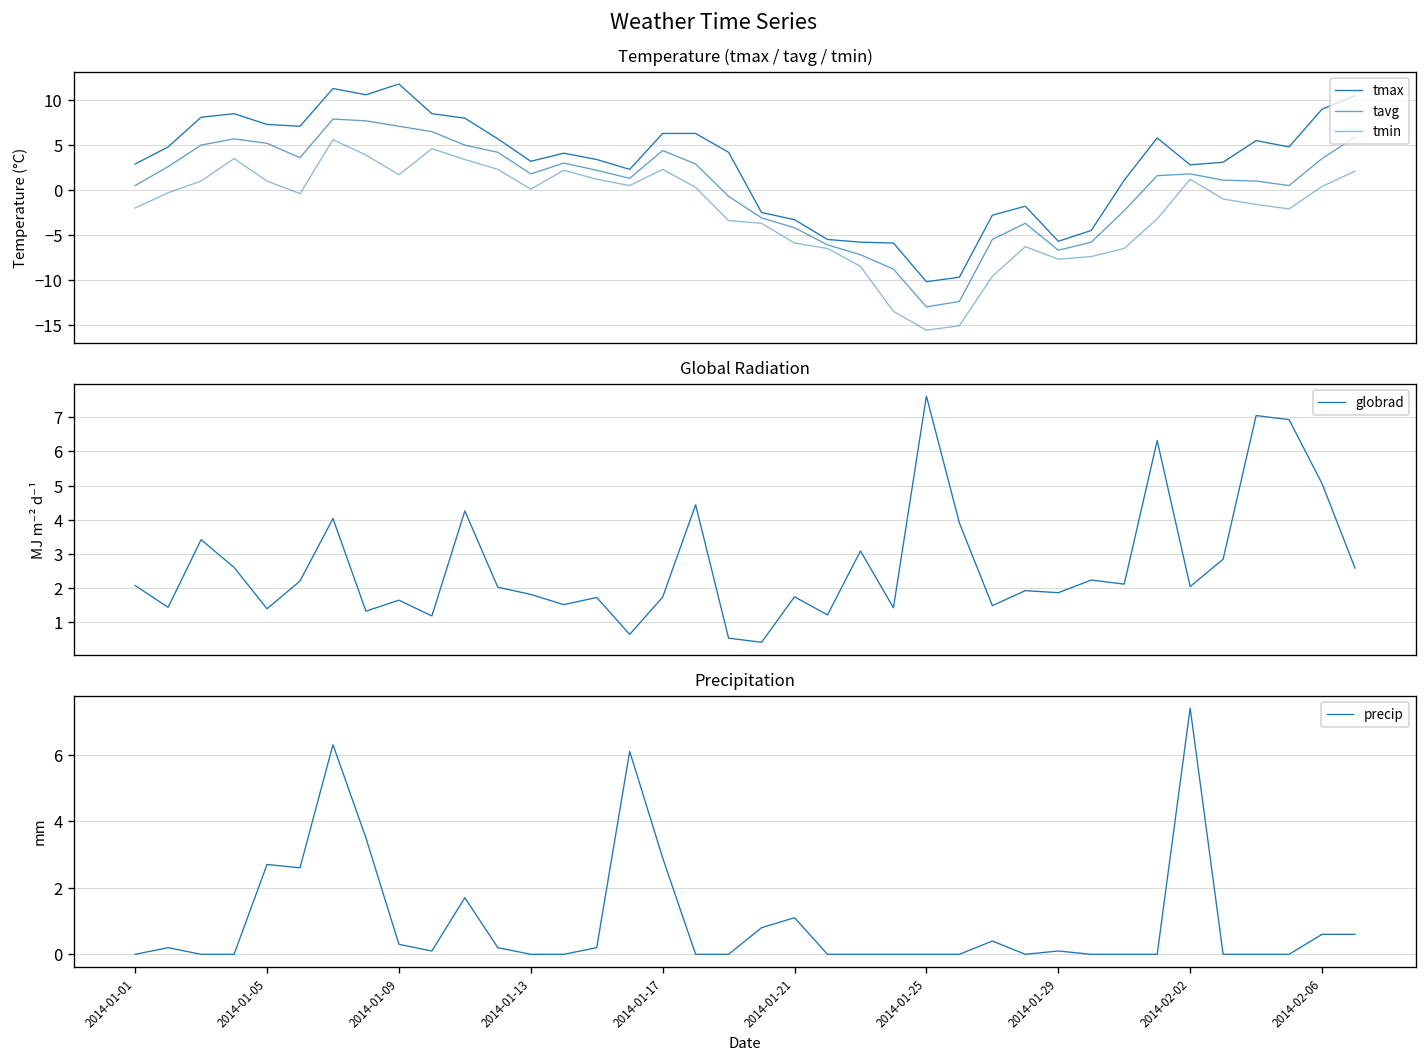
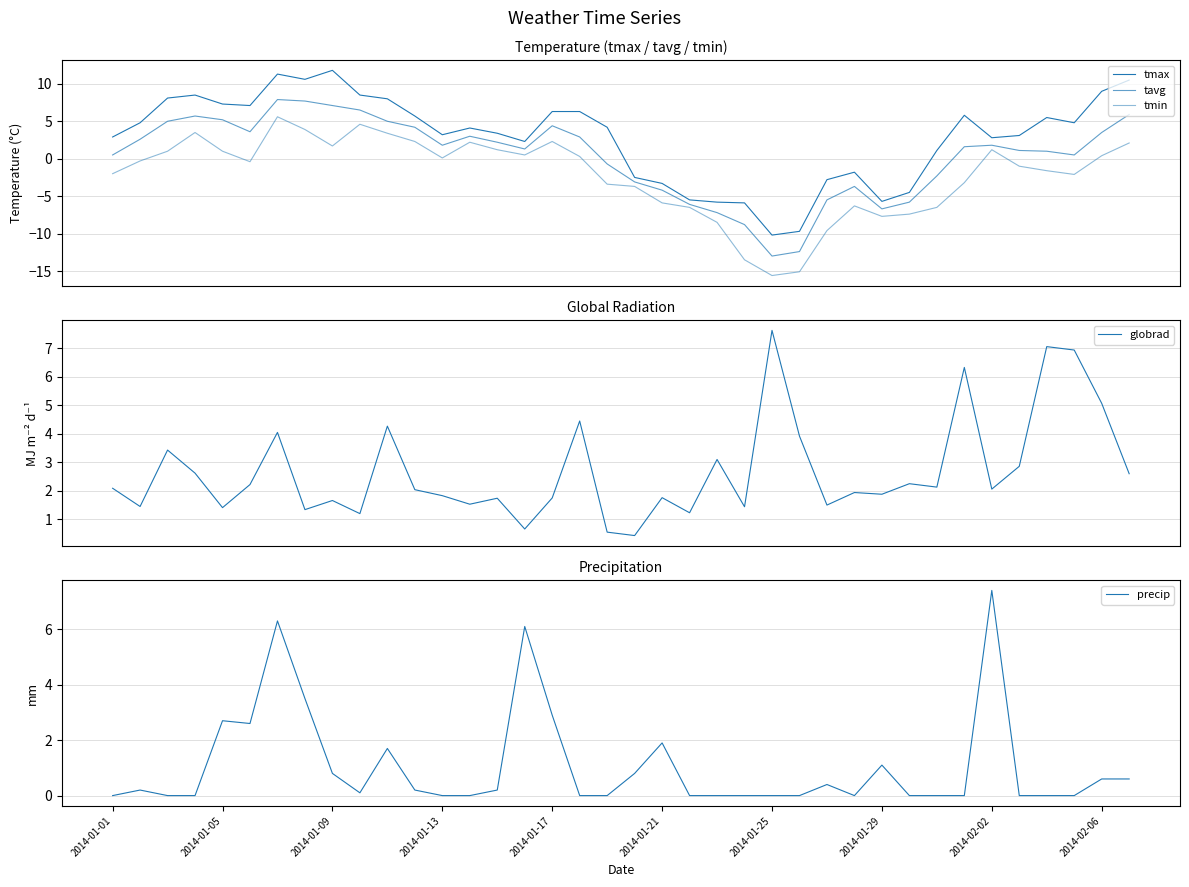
  {
    "Precipitation": {
      "2014-01-01": 0.0,
      "2014-01-05": 2.7,
-     "2014-01-09": 0.3,
+     "2014-01-09": 0.8,
      "2014-01-13": 0.0,
      "2014-01-17": 2.9,
-     "2014-01-21": 1.1,
+     "2014-01-21": 1.9,
      "2014-01-25": 0.0,
-     "2014-01-29": 0.1,
+     "2014-01-29": 1.1,
      "2014-02-02": 7.4,
      "2014-02-06": 0.6
    }
  }
